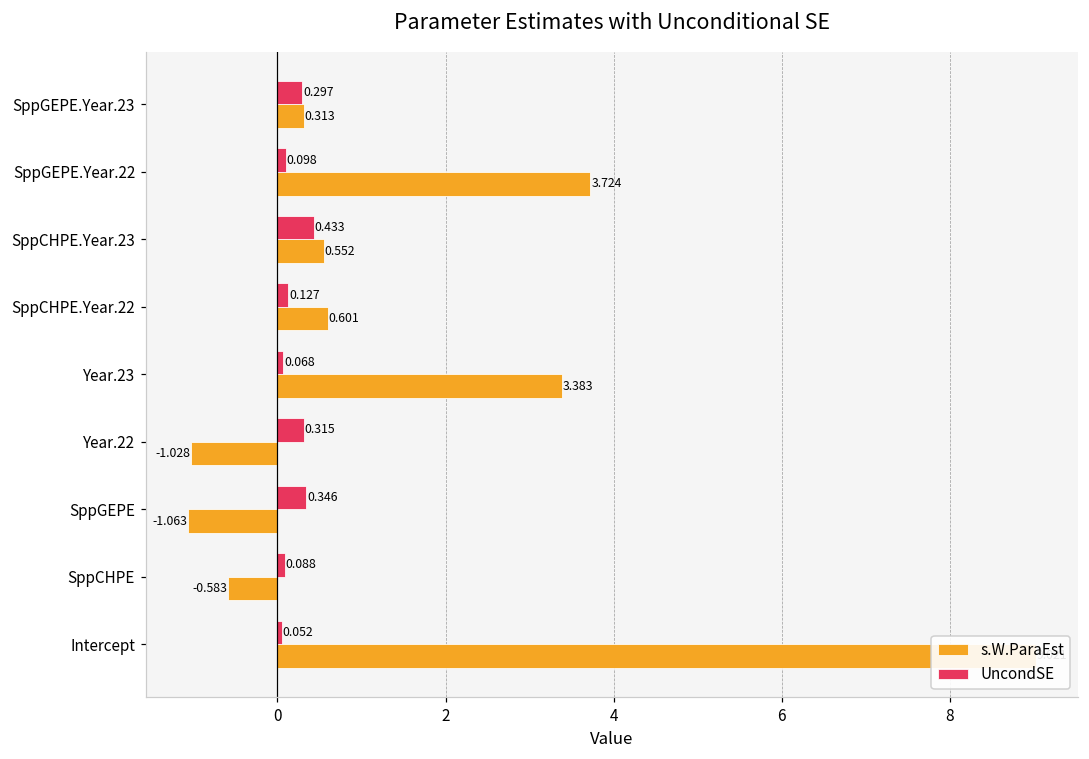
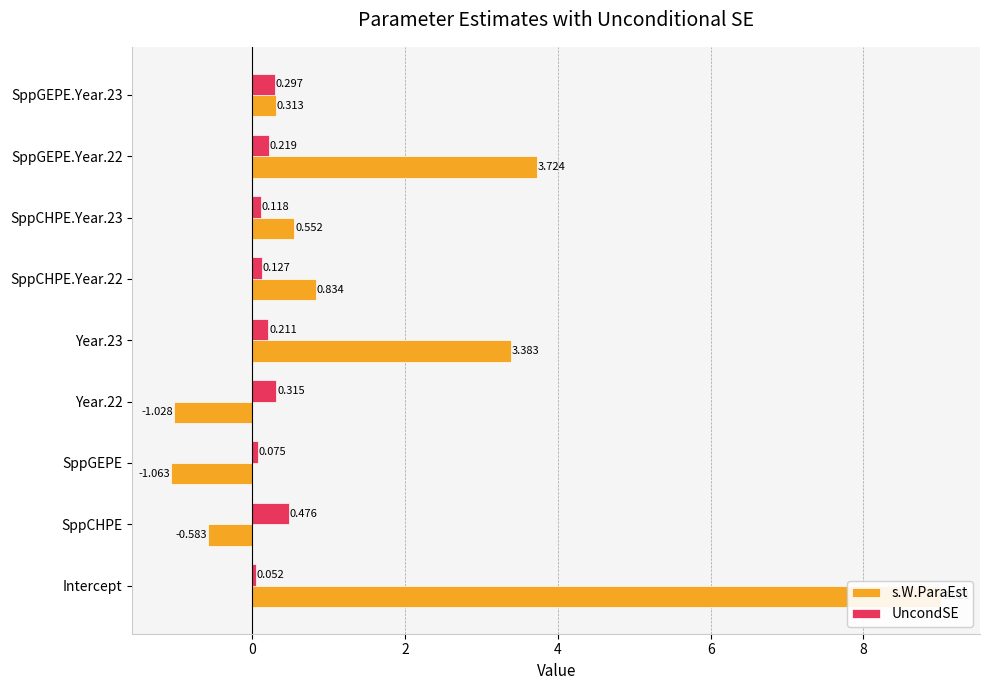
  {
    "s.W.ParaEst": {
      "SppGEPE.Year.23": 0.313,
      "SppGEPE.Year.22": 3.724,
      "SppCHPE.Year.23": 0.552,
-     "SppCHPE.Year.22": 0.601,
+     "SppCHPE.Year.22": 0.834,
      "Year.23": 3.383,
      "Year.22": -1.028,
      "SppGEPE": -1.063,
      "SppCHPE": -0.583
    },
    "UncondSE": {
      "SppGEPE.Year.23": 0.297,
-     "SppGEPE.Year.22": 0.098,
-     "SppCHPE.Year.23": 0.433,
+     "SppGEPE.Year.22": 0.219,
+     "SppCHPE.Year.23": 0.118,
      "SppCHPE.Year.22": 0.127,
-     "Year.23": 0.068,
+     "Year.23": 0.211,
      "Year.22": 0.315,
-     "SppGEPE": 0.346,
-     "SppCHPE": 0.088,
+     "SppGEPE": 0.075,
+     "SppCHPE": 0.476,
      "Intercept": 0.052
    }
  }
